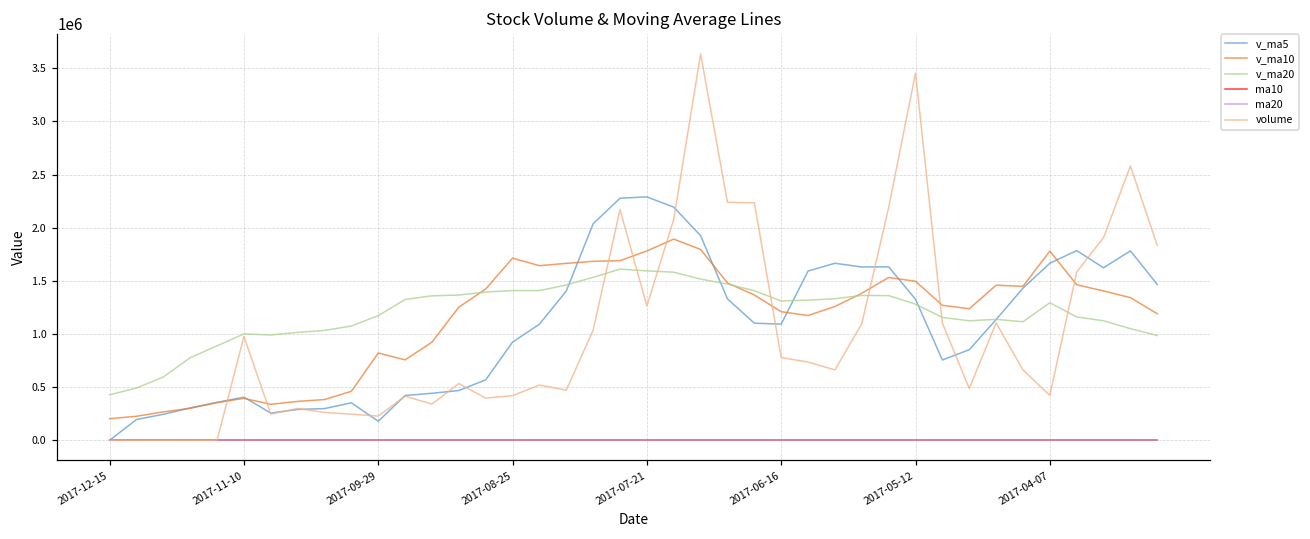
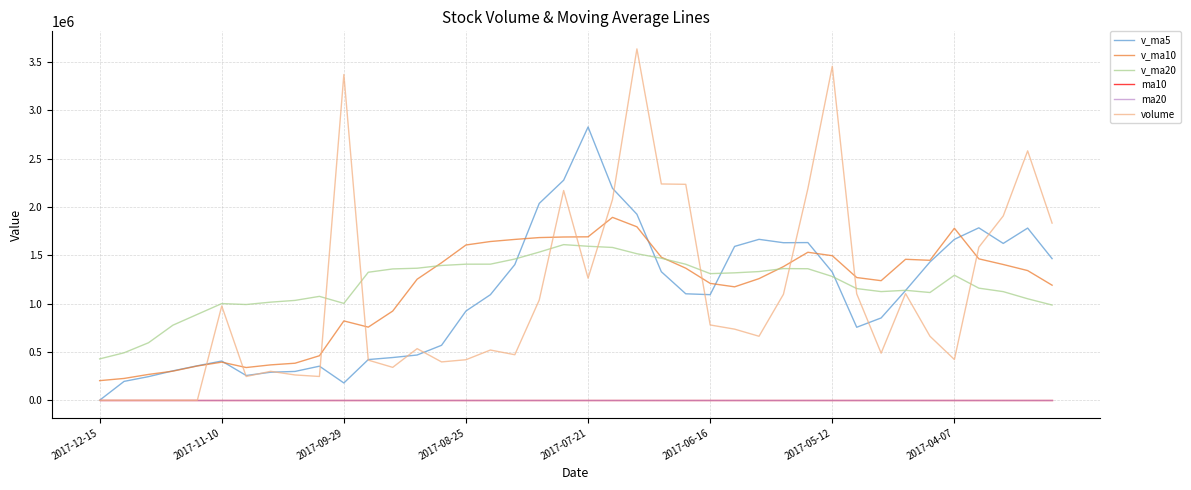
  {
    "v_ma5": {
      "2017-09-29": 200000,
      "2017-08-25": 900000,
-     "2017-07-21": 2300000,
+     "2017-07-21": 2800000,
      "2017-06-16": 1100000,
      "2017-05-12": 1300000,
      "2017-04-07": 1700000
    },
    "v_ma10": {
      "2017-12-15": 200000,
      "2017-09-29": 800000,
-     "2017-08-25": 1700000,
-     "2017-07-21": 1800000,
+     "2017-08-25": 1600000,
+     "2017-07-21": 1700000,
      "2017-06-16": 1200000,
      "2017-05-12": 1500000,
      "2017-04-07": 1800000
    },
    "v_ma20": {
      "2017-12-15": 400000,
-     "2017-09-29": 1200000,
+     "2017-09-29": 1000000,
      "2017-08-25": 1400000,
      "2017-07-21": 1600000,
      "2017-06-16": 1300000,
      "2017-05-12": 1300000,
      "2017-04-07": 1300000
    },
    "ma20": {
      "2017-11-10": 0,
      "2017-09-29": 0,
      "2017-08-25": 0,
      "2017-07-21": 0,
      "2017-06-16": 0,
      "2017-05-12": 0,
      "2017-04-07": 0
    },
    "volume": {
-     "2017-09-29": 200000,
+     "2017-09-29": 3400000,
      "2017-08-25": 400000,
      "2017-07-21": 1300000,
      "2017-06-16": 800000,
      "2017-05-12": 3500000,
      "2017-04-07": 400000
    }
  }
